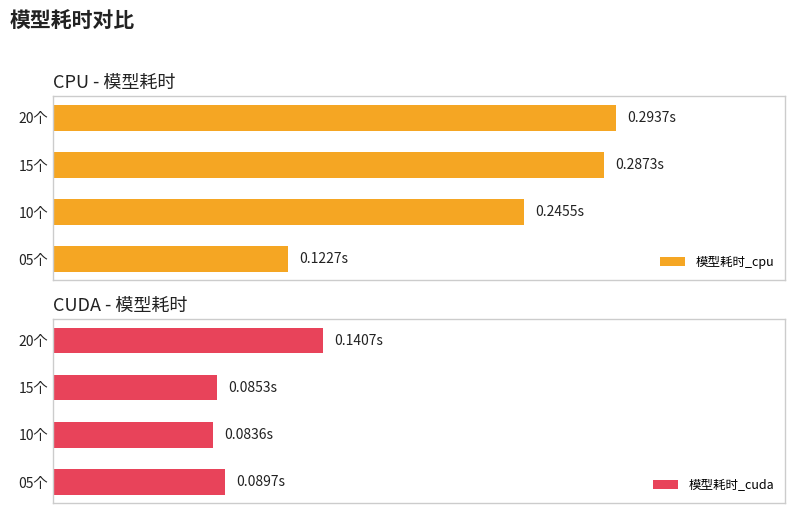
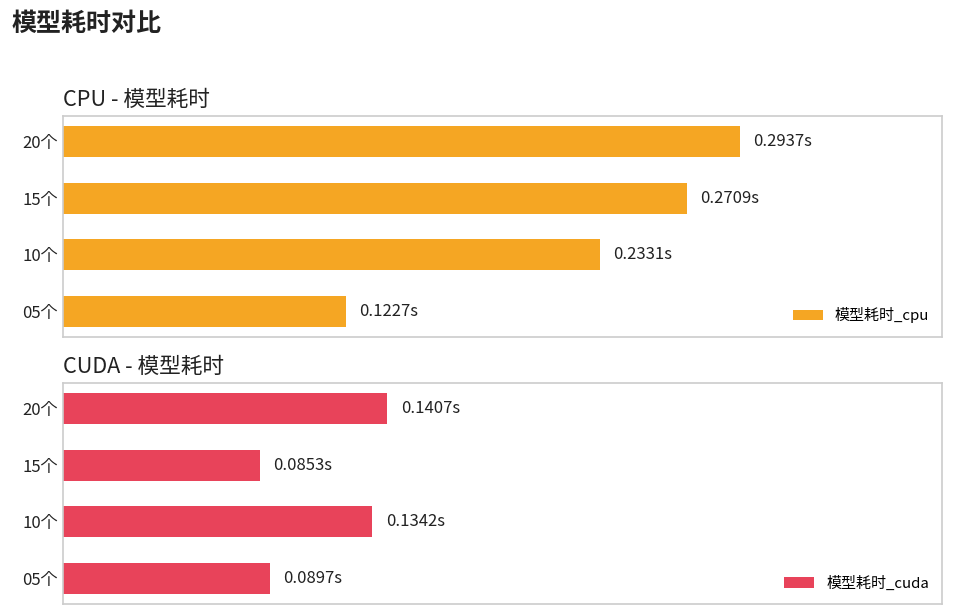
  {
    "CPU - 模型耗时": {
      "20个": "0.2937s",
-     "15个": "0.2873s",
-     "10个": "0.2455s",
+     "15个": "0.2709s",
+     "10个": "0.2331s",
      "05个": "0.1227s"
    },
    "CUDA - 模型耗时": {
      "20个": "0.1407s",
      "15个": "0.0853s",
-     "10个": "0.0836s",
+     "10个": "0.1342s",
      "05个": "0.0897s"
    }
  }
